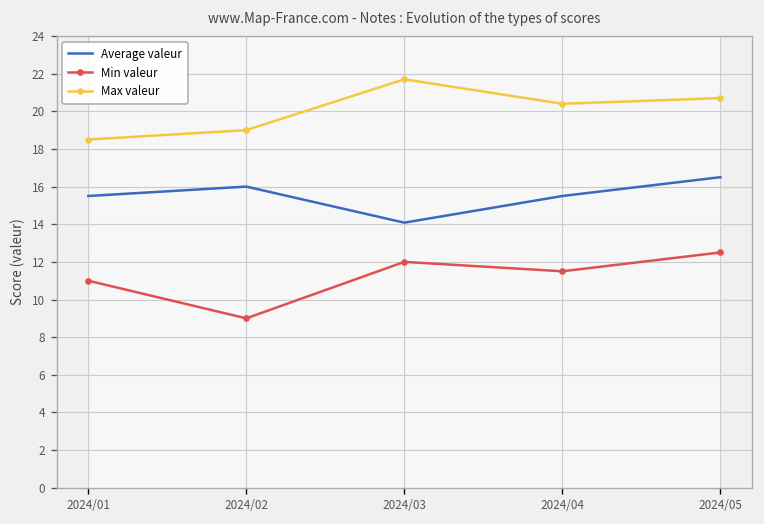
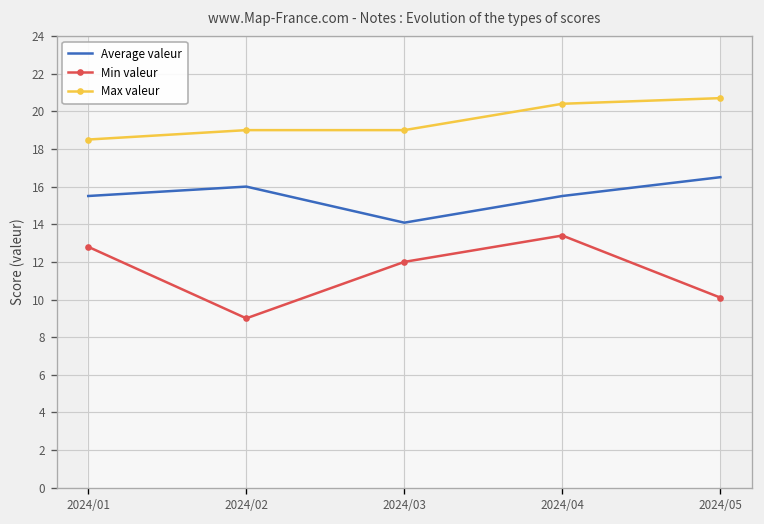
  {
    "Average valeur": {
      "2024/01": 15.5,
      "2024/02": 16.0,
      "2024/03": 14.1,
      "2024/04": 15.5,
      "2024/05": 16.5
    },
    "Min valeur": {
-     "2024/01": 11.0,
+     "2024/01": 12.8,
      "2024/02": 9.0,
      "2024/03": 12.0,
-     "2024/04": 11.5,
-     "2024/05": 12.5
+     "2024/04": 13.4,
+     "2024/05": 10.1
    },
    "Max valeur": {
      "2024/01": 18.5,
      "2024/02": 19.0,
-     "2024/03": 21.7,
+     "2024/03": 19.0,
      "2024/04": 20.4,
      "2024/05": 20.7
    }
  }
